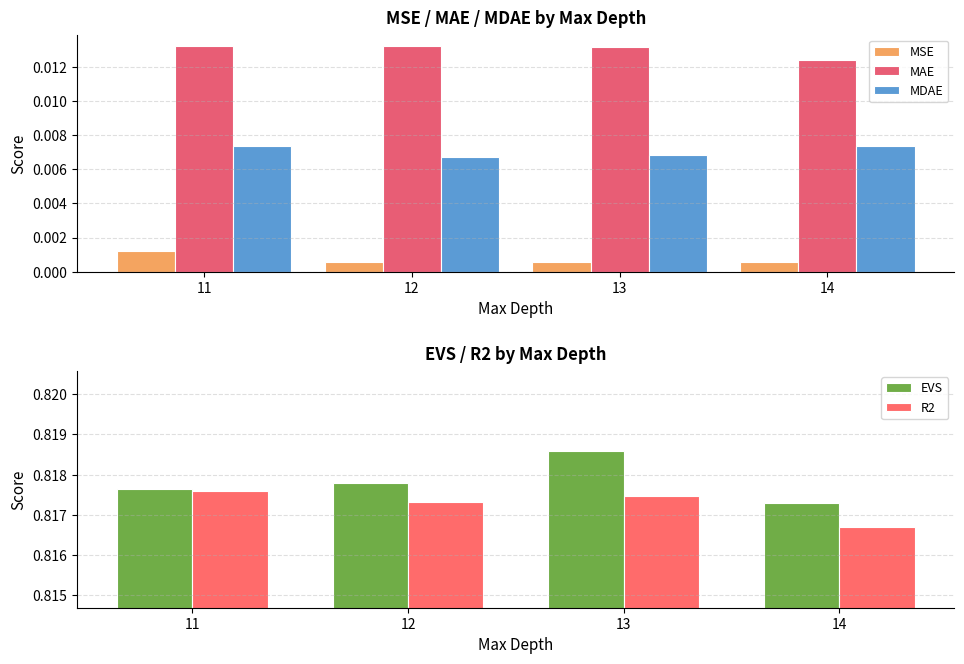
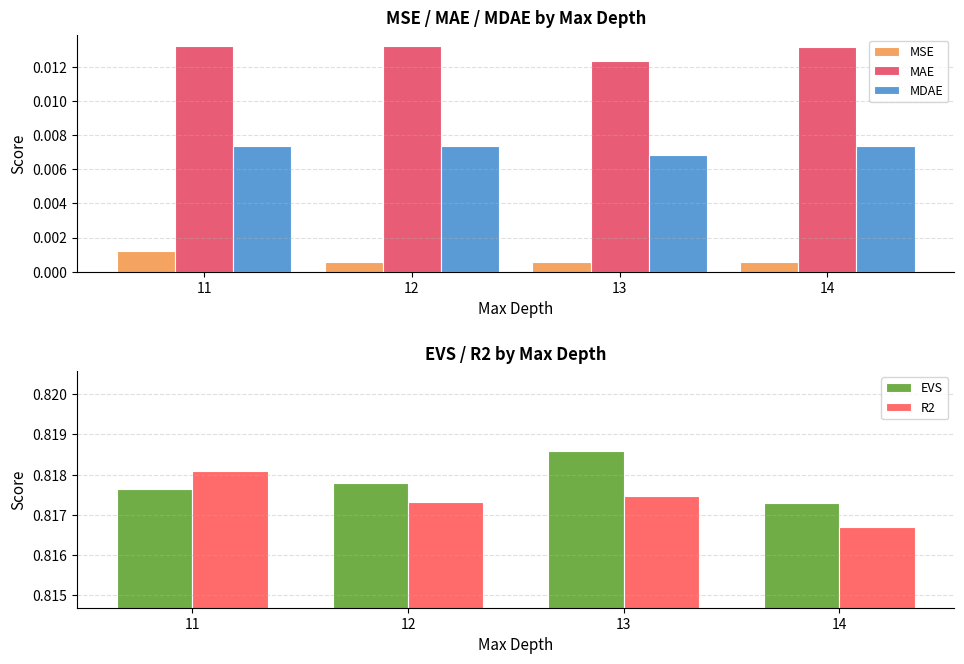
  {
    "MSE / MAE / MDAE by Max Depth": {
      "MSE": {
        "11": 0.0012,
        "12": 0.0005,
        "13": 0.0005,
        "14": 0.0005
      },
      "MAE": {
        "11": 0.0133,
        "12": 0.0132,
-       "13": 0.0132,
-       "14": 0.0124
+       "13": 0.0124,
+       "14": 0.0132
      },
      "MDAE": {
        "11": 0.0074,
-       "12": 0.0067,
+       "12": 0.0074,
        "13": 0.0068,
        "14": 0.0074
      }
    },
    "EVS / R2 by Max Depth": {
      "EVS": {
        "11": 0.8176,
        "12": 0.8178,
        "13": 0.8186,
        "14": 0.8173
      },
      "R2": {
-       "11": 0.8176,
+       "11": 0.8181,
        "12": 0.8173,
        "13": 0.8175,
        "14": 0.8167
      }
    }
  }
